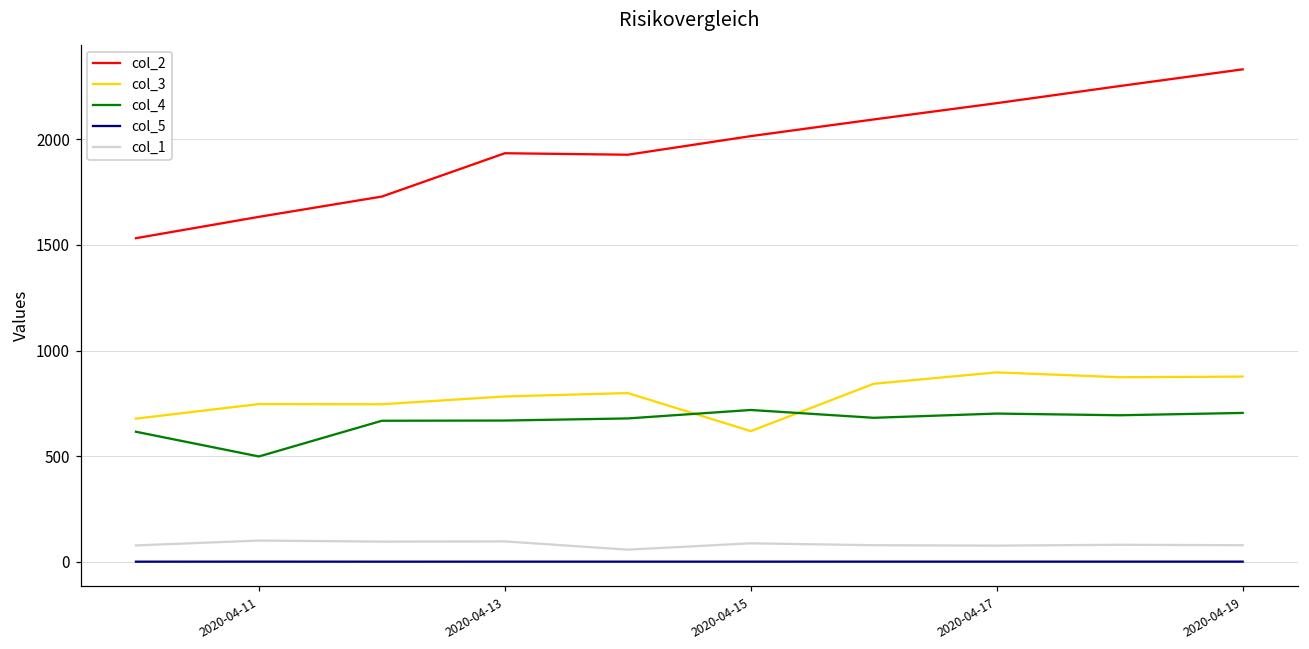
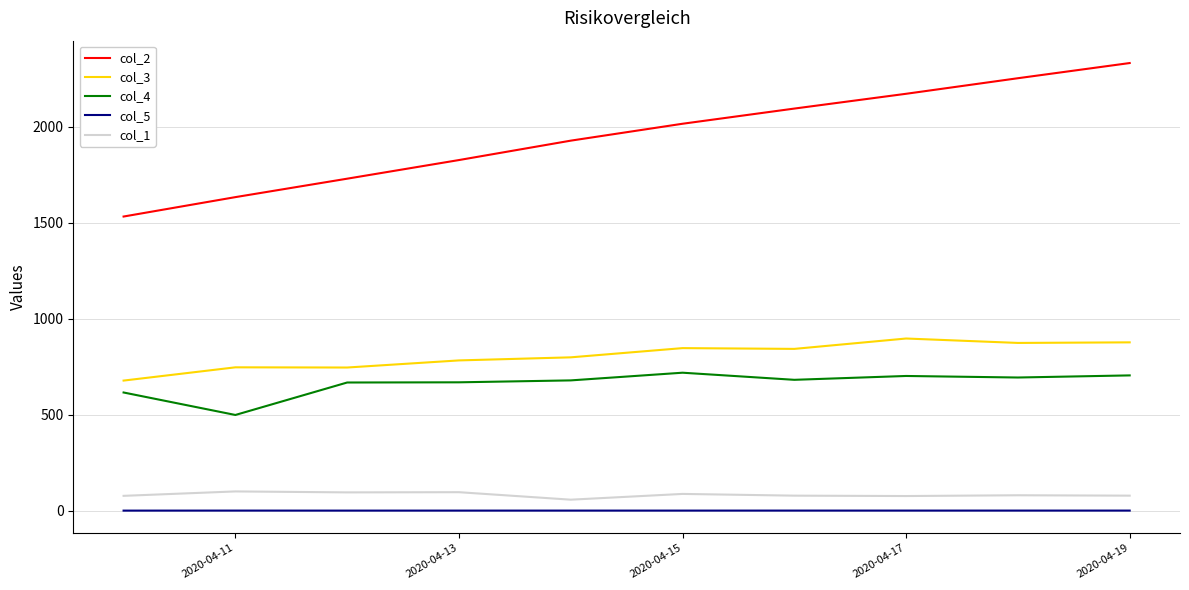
  {
    "col_2": {
      "2020-04-11": 1630,
-     "2020-04-13": 1930,
+     "2020-04-13": 1830,
      "2020-04-15": 2020,
      "2020-04-17": 2170,
      "2020-04-19": 2330
    },
    "col_3": {
      "2020-04-11": 750,
      "2020-04-13": 780,
-     "2020-04-15": 620,
+     "2020-04-15": 850,
      "2020-04-17": 900,
      "2020-04-19": 880
    },
    "col_4": {
      "2020-04-11": 500,
      "2020-04-13": 670,
      "2020-04-15": 720,
      "2020-04-17": 700,
      "2020-04-19": 710
    },
    "col_5": {
      "2020-04-11": 0,
      "2020-04-13": 0,
      "2020-04-15": 0,
      "2020-04-17": 0,
      "2020-04-19": 0
    },
    "col_1": {
      "2020-04-11": 100,
      "2020-04-13": 100,
      "2020-04-15": 90,
      "2020-04-17": 80,
      "2020-04-19": 80
    }
  }
